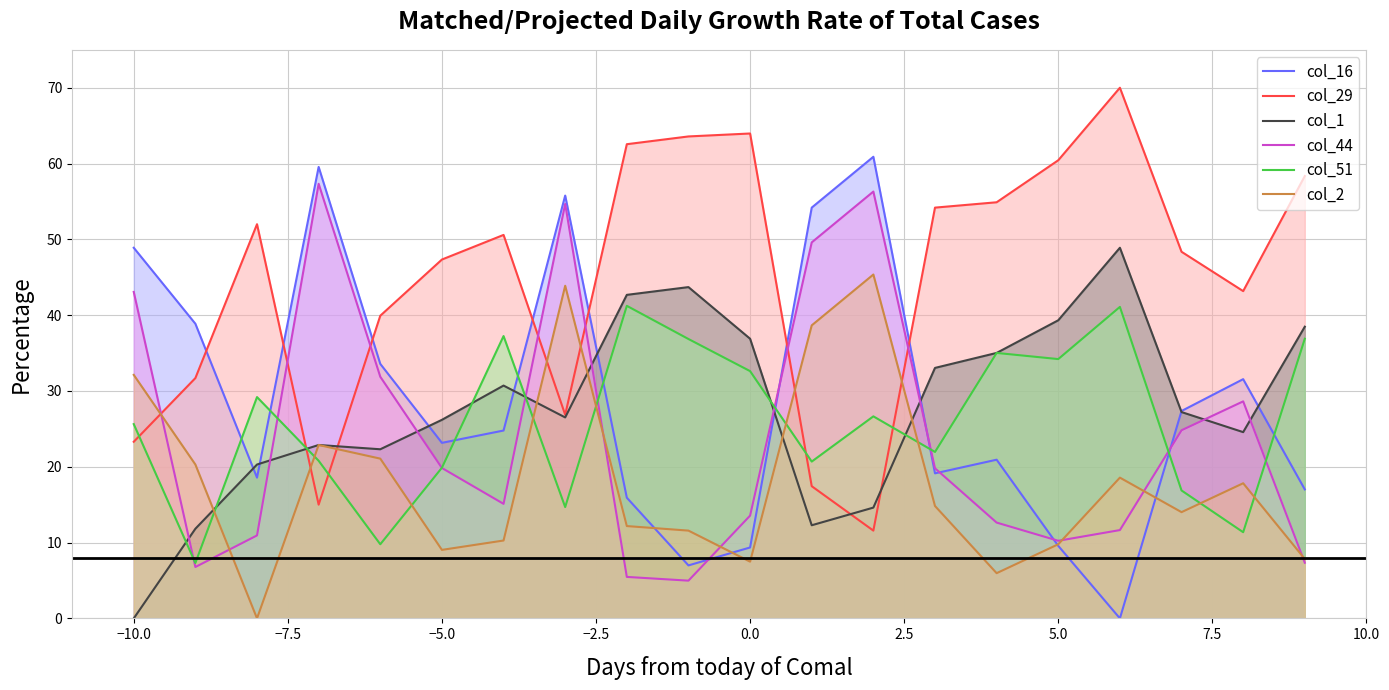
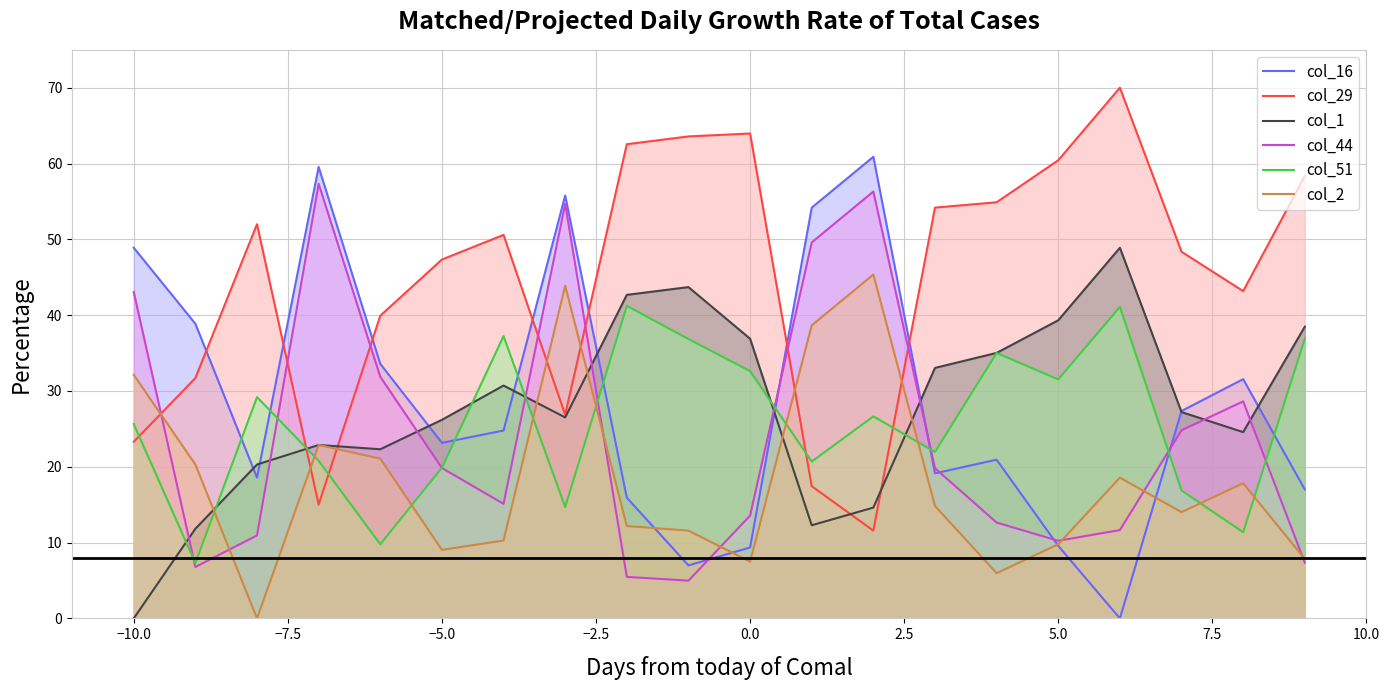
  {
    "col_16": {
      "−10.0": 49,
      "−5.0": 23,
      "0.0": 9
    },
    "col_29": {
      "−10.0": 23,
      "−5.0": 47,
      "0.0": 64,
      "5.0": 60
    },
    "col_1": {
      "−10.0": 0,
      "−5.0": 26,
      "0.0": 37,
      "5.0": 39
    },
    "col_44": {
      "−10.0": 43,
      "0.0": 14,
      "5.0": 10
    },
    "col_51": {
      "−10.0": 26,
      "0.0": 33,
-     "5.0": 34
+     "5.0": 32
    },
    "col_2": {
      "−10.0": 32,
      "−5.0": 9,
      "0.0": 7
    }
  }
